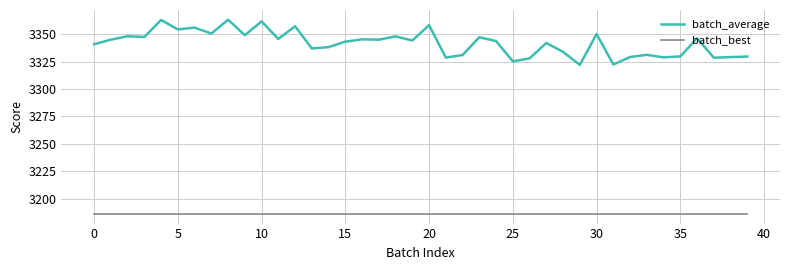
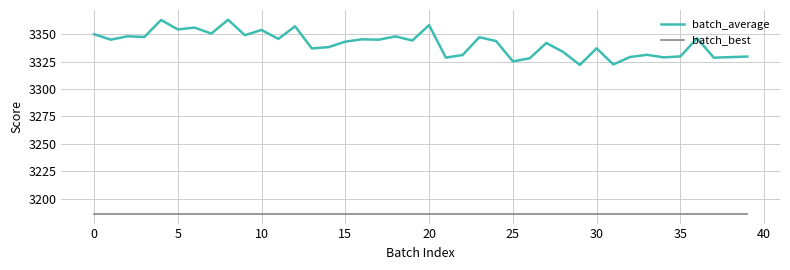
  {
    "batch_average": {
-     "0": 3341,
+     "0": 3350,
      "5": 3354,
-     "10": 3362,
+     "10": 3354,
      "15": 3343,
      "20": 3358,
      "25": 3325,
-     "30": 3350,
+     "30": 3337,
      "35": 3330
    },
    "batch_best": {
      "0": 3186,
      "5": 3186,
      "10": 3186,
      "15": 3186,
      "20": 3186,
      "25": 3186,
      "30": 3186,
      "35": 3186
    }
  }
